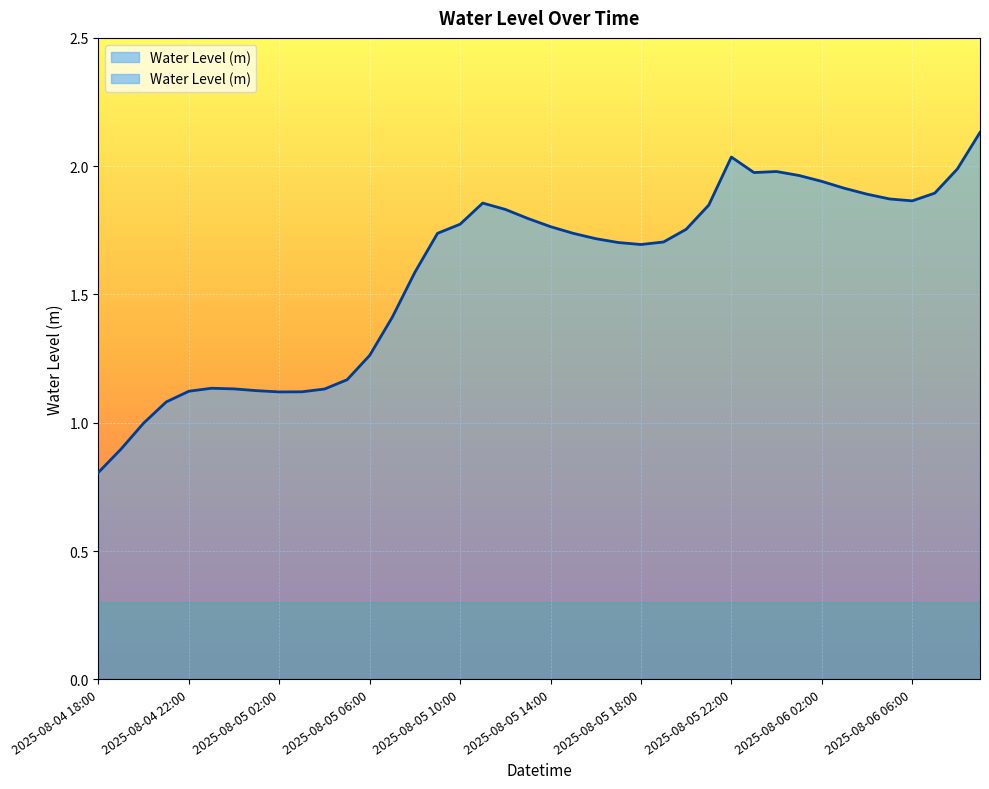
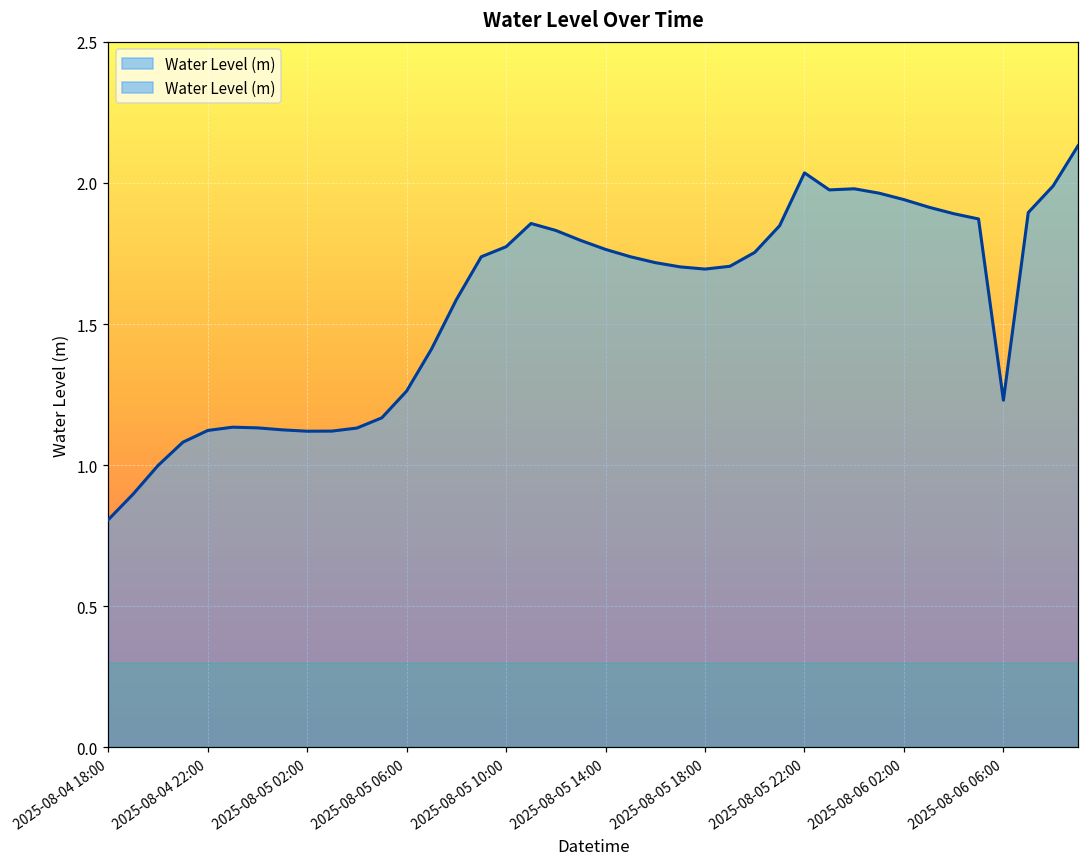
  {
    "2025-08-04 18:00": 0.81,
    "2025-08-04 22:00": 1.12,
    "2025-08-05 02:00": 1.12,
    "2025-08-05 06:00": 1.26,
    "2025-08-05 10:00": 1.77,
    "2025-08-05 14:00": 1.76,
    "2025-08-05 18:00": 1.69,
    "2025-08-05 22:00": 2.04,
    "2025-08-06 02:00": 1.94,
-   "2025-08-06 06:00": 1.86
+   "2025-08-06 06:00": 1.23
  }
